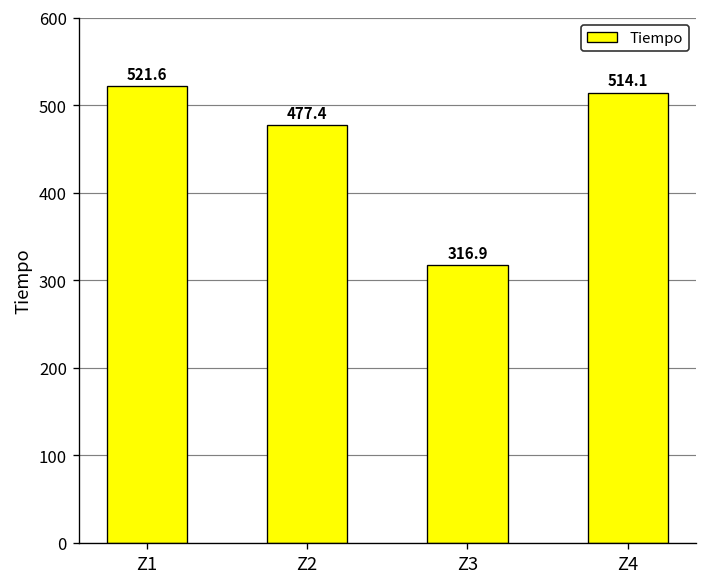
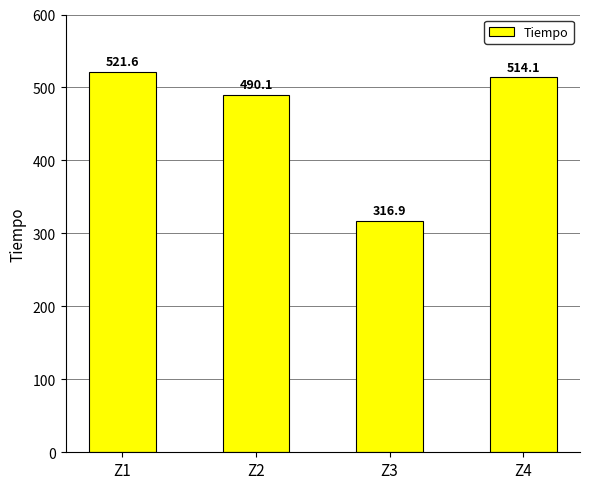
  {
    "Z1": 521.6,
-   "Z2": 477.4,
+   "Z2": 490.1,
    "Z3": 316.9,
    "Z4": 514.1
  }
